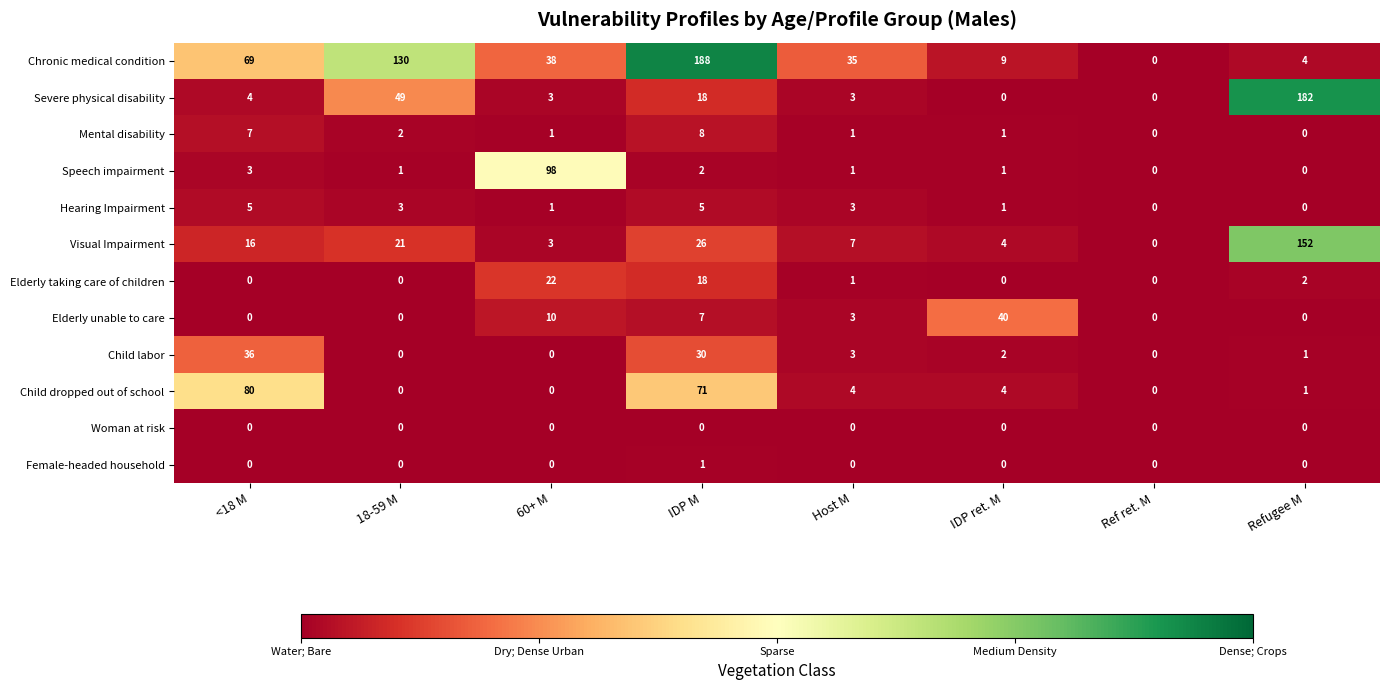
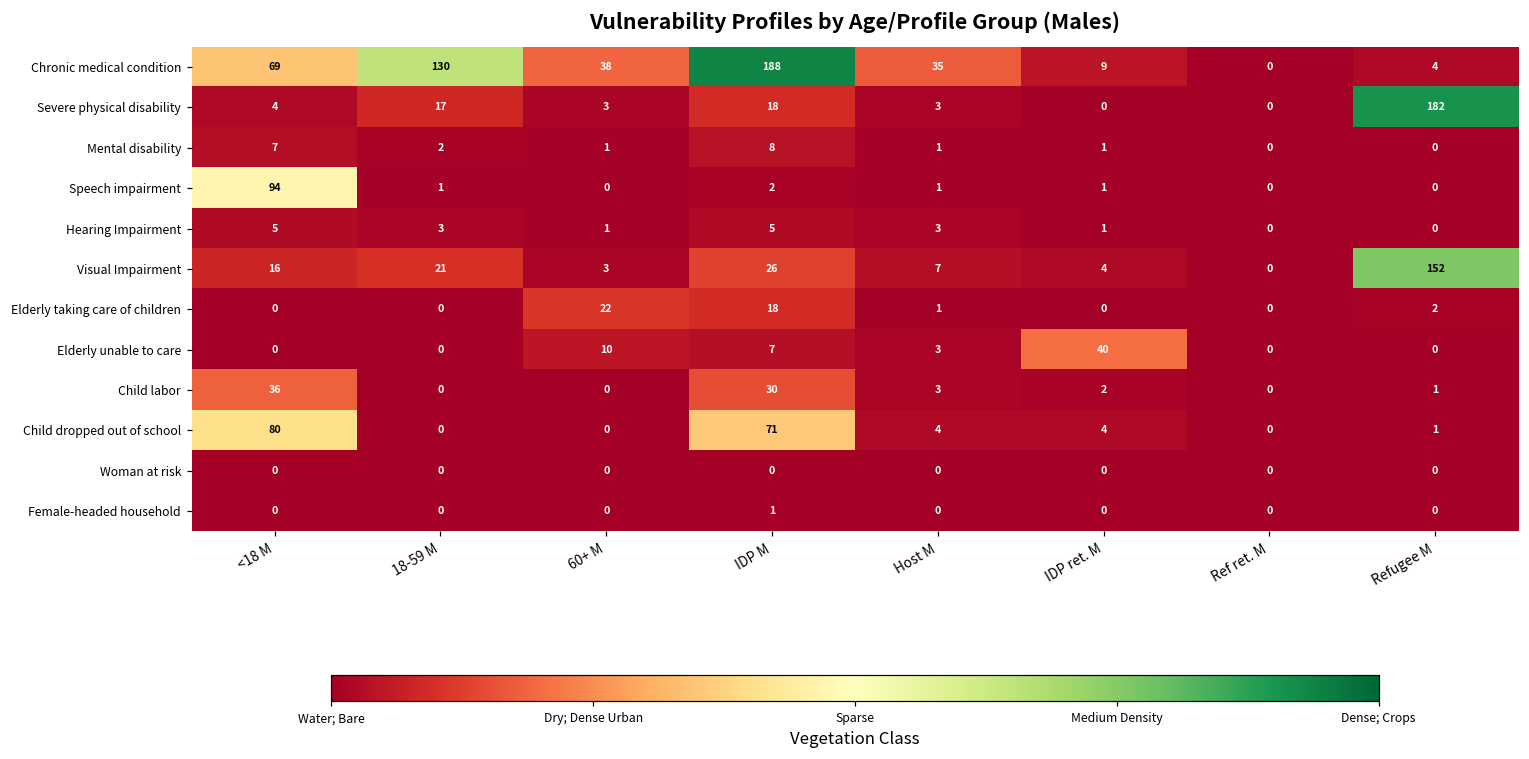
  {
    "Chronic medical condition": {
      "<18 M": 69,
      "18-59 M": 130,
      "60+ M": 38,
      "IDP M": 188,
      "Host M": 35,
      "IDP ret. M": 9,
      "Ref ret. M": 0,
      "Refugee M": 4
    },
    "Severe physical disability": {
      "<18 M": 4,
-     "18-59 M": 49,
+     "18-59 M": 17,
      "60+ M": 3,
      "IDP M": 18,
      "Host M": 3,
      "IDP ret. M": 0,
      "Ref ret. M": 0,
      "Refugee M": 182
    },
    "Mental disability": {
      "<18 M": 7,
      "18-59 M": 2,
      "60+ M": 1,
      "IDP M": 8,
      "Host M": 1,
      "IDP ret. M": 1,
      "Ref ret. M": 0,
      "Refugee M": 0
    },
    "Speech impairment": {
-     "<18 M": 3,
+     "<18 M": 94,
      "18-59 M": 1,
-     "60+ M": 98,
+     "60+ M": 0,
      "IDP M": 2,
      "Host M": 1,
      "IDP ret. M": 1,
      "Ref ret. M": 0,
      "Refugee M": 0
    },
    "Hearing Impairment": {
      "<18 M": 5,
      "18-59 M": 3,
      "60+ M": 1,
      "IDP M": 5,
      "Host M": 3,
      "IDP ret. M": 1,
      "Ref ret. M": 0,
      "Refugee M": 0
    },
    "Visual Impairment": {
      "<18 M": 16,
      "18-59 M": 21,
      "60+ M": 3,
      "IDP M": 26,
      "Host M": 7,
      "IDP ret. M": 4,
      "Ref ret. M": 0,
      "Refugee M": 152
    },
    "Elderly taking care of children": {
      "<18 M": 0,
      "18-59 M": 0,
      "60+ M": 22,
      "IDP M": 18,
      "Host M": 1,
      "IDP ret. M": 0,
      "Ref ret. M": 0,
      "Refugee M": 2
    },
    "Elderly unable to care": {
      "<18 M": 0,
      "18-59 M": 0,
      "60+ M": 10,
      "IDP M": 7,
      "Host M": 3,
      "IDP ret. M": 40,
      "Ref ret. M": 0,
      "Refugee M": 0
    },
    "Child labor": {
      "<18 M": 36,
      "18-59 M": 0,
      "60+ M": 0,
      "IDP M": 30,
      "Host M": 3,
      "IDP ret. M": 2,
      "Ref ret. M": 0,
      "Refugee M": 1
    },
    "Child dropped out of school": {
      "<18 M": 80,
      "18-59 M": 0,
      "60+ M": 0,
      "IDP M": 71,
      "Host M": 4,
      "IDP ret. M": 4,
      "Ref ret. M": 0,
      "Refugee M": 1
    },
    "Woman at risk": {
      "<18 M": 0,
      "18-59 M": 0,
      "60+ M": 0,
      "IDP M": 0,
      "Host M": 0,
      "IDP ret. M": 0,
      "Ref ret. M": 0,
      "Refugee M": 0
    },
    "Female-headed household": {
      "<18 M": 0,
      "18-59 M": 0,
      "60+ M": 0,
      "IDP M": 1,
      "Host M": 0,
      "IDP ret. M": 0,
      "Ref ret. M": 0,
      "Refugee M": 0
    }
  }
